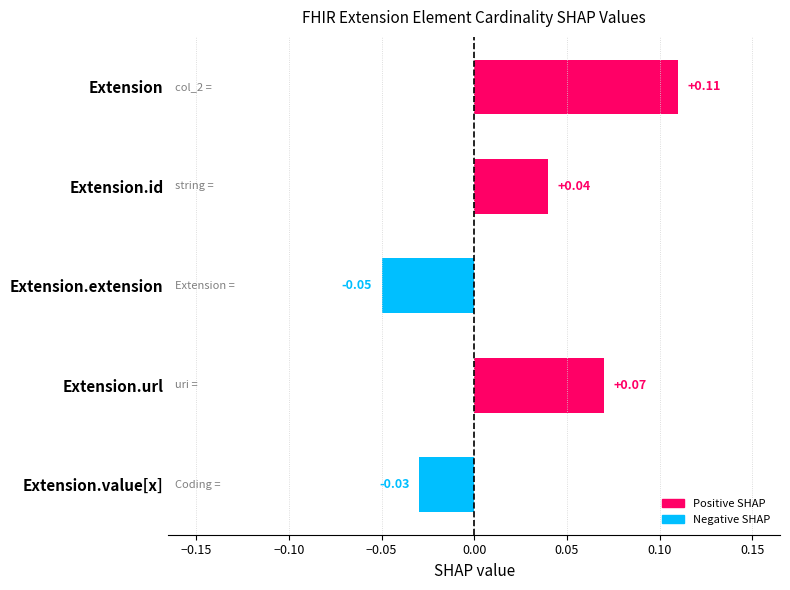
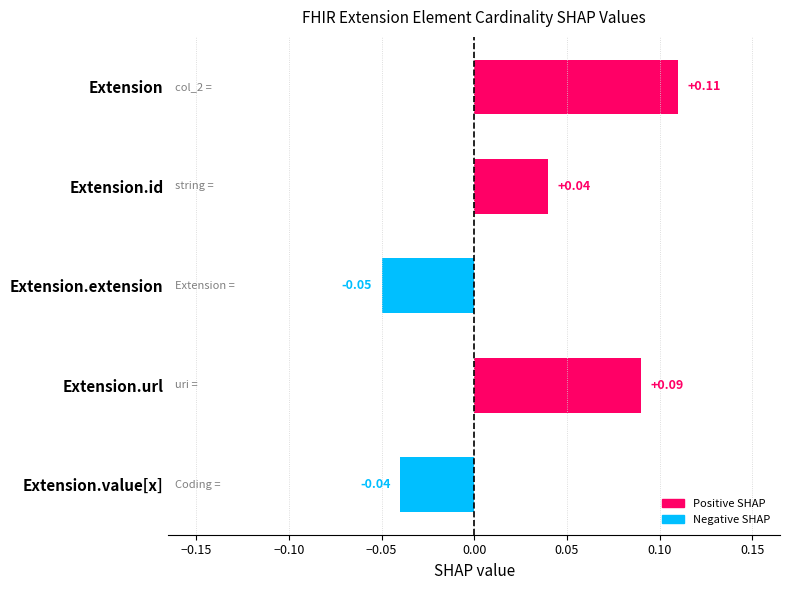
  {
    "Extension": "+0.11",
    "Extension.id": "+0.04",
    "Extension.extension": "-0.05",
-   "Extension.url": "+0.07",
-   "Extension.value[x]": "-0.03"
+   "Extension.url": "+0.09",
+   "Extension.value[x]": "-0.04"
  }
